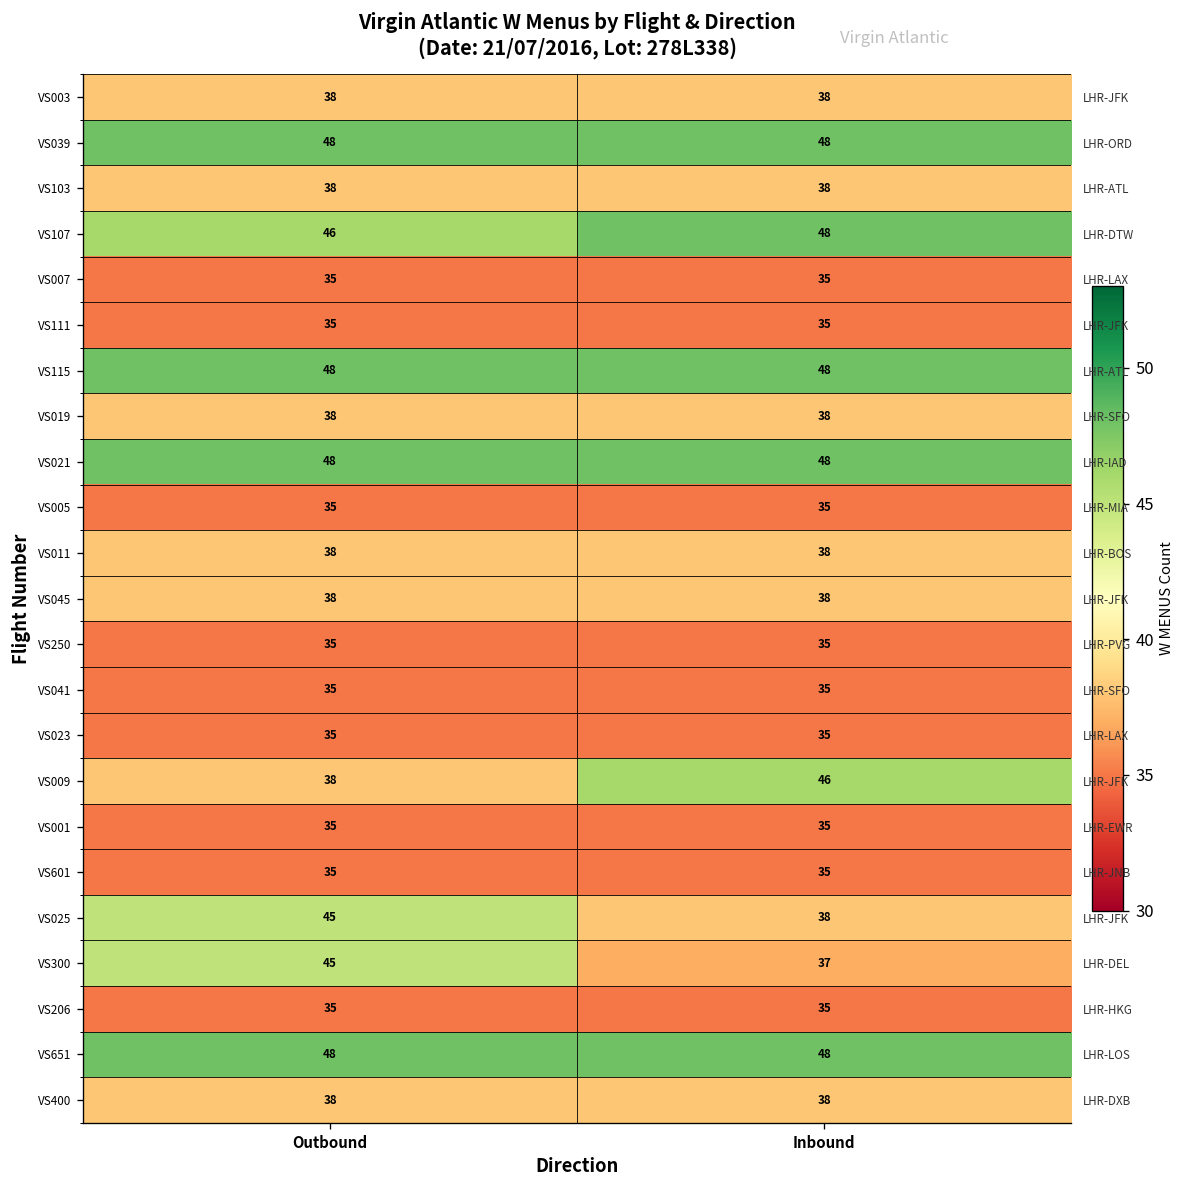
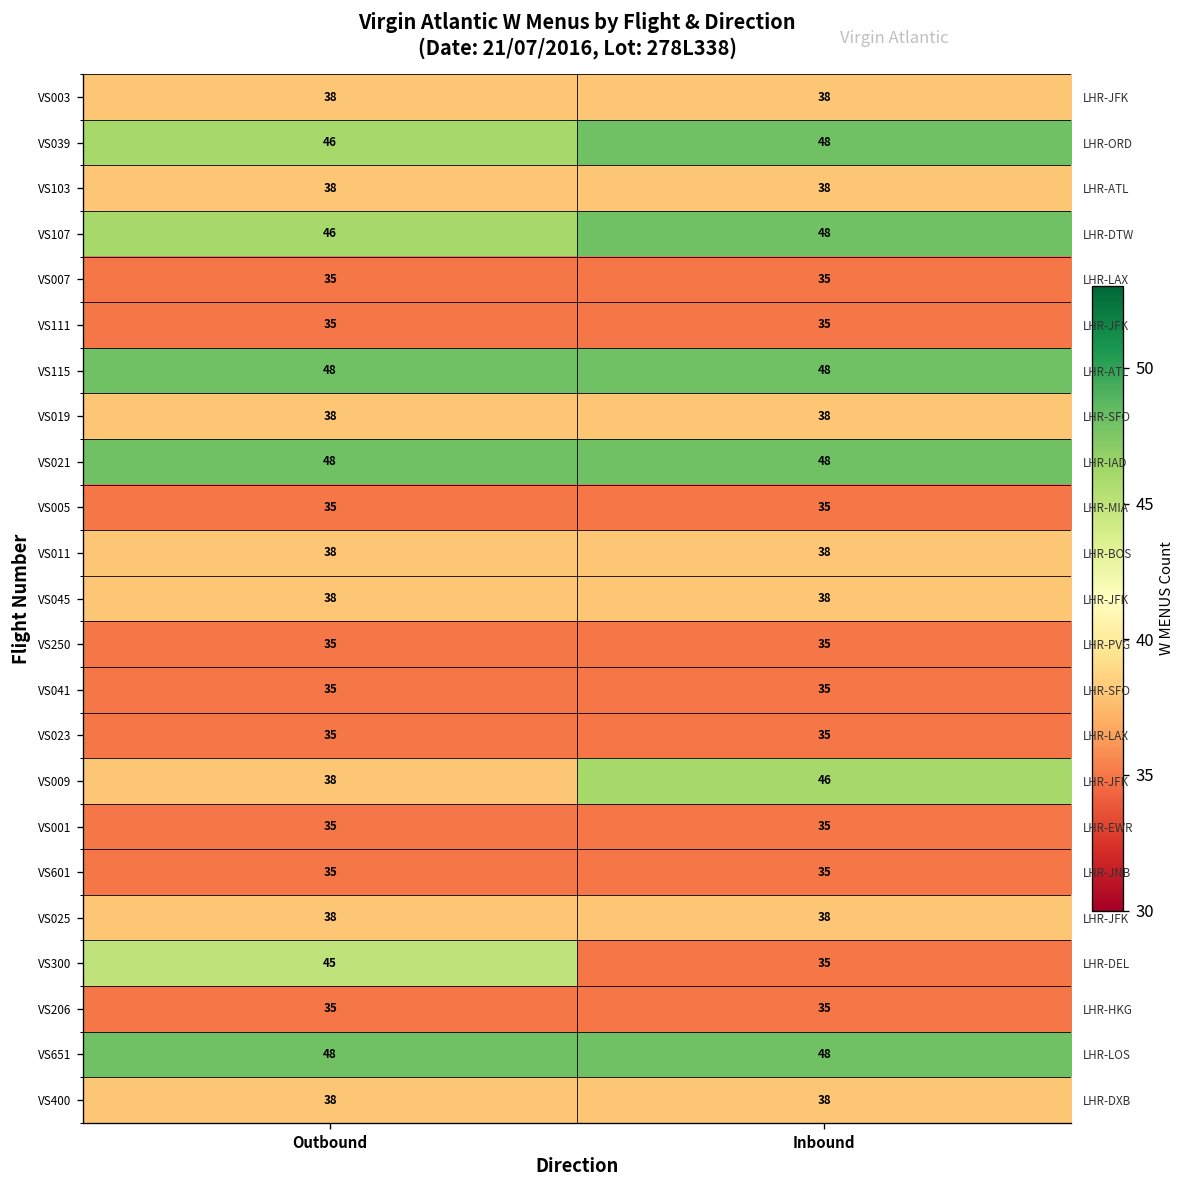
  {
    "VS003": {
      "Outbound": 38,
      "Inbound": 38
    },
    "VS039": {
-     "Outbound": 48,
+     "Outbound": 46,
      "Inbound": 48
    },
    "VS103": {
      "Outbound": 38,
      "Inbound": 38
    },
    "VS107": {
      "Outbound": 46,
      "Inbound": 48
    },
    "VS007": {
      "Outbound": 35,
      "Inbound": 35
    },
    "VS111": {
      "Outbound": 35,
      "Inbound": 35
    },
    "VS115": {
      "Outbound": 48,
      "Inbound": 48
    },
    "VS019": {
      "Outbound": 38,
      "Inbound": 38
    },
    "VS021": {
      "Outbound": 48,
      "Inbound": 48
    },
    "VS005": {
      "Outbound": 35,
      "Inbound": 35
    },
    "VS011": {
      "Outbound": 38,
      "Inbound": 38
    },
    "VS045": {
      "Outbound": 38,
      "Inbound": 38
    },
    "VS250": {
      "Outbound": 35,
      "Inbound": 35
    },
    "VS041": {
      "Outbound": 35,
      "Inbound": 35
    },
    "VS023": {
      "Outbound": 35,
      "Inbound": 35
    },
    "VS009": {
      "Outbound": 38,
      "Inbound": 46
    },
    "VS001": {
      "Outbound": 35,
      "Inbound": 35
    },
    "VS601": {
      "Outbound": 35,
      "Inbound": 35
    },
    "VS025": {
-     "Outbound": 45,
+     "Outbound": 38,
      "Inbound": 38
    },
    "VS300": {
      "Outbound": 45,
-     "Inbound": 37
+     "Inbound": 35
    },
    "VS206": {
      "Outbound": 35,
      "Inbound": 35
    },
    "VS651": {
      "Outbound": 48,
      "Inbound": 48
    },
    "VS400": {
      "Outbound": 38,
      "Inbound": 38
    }
  }
